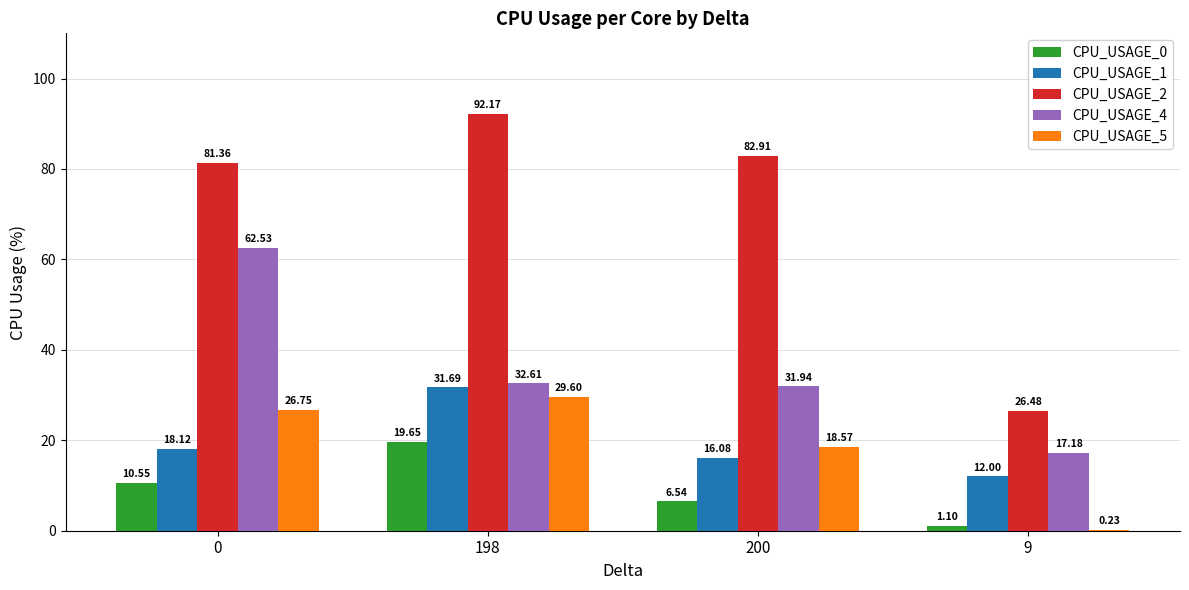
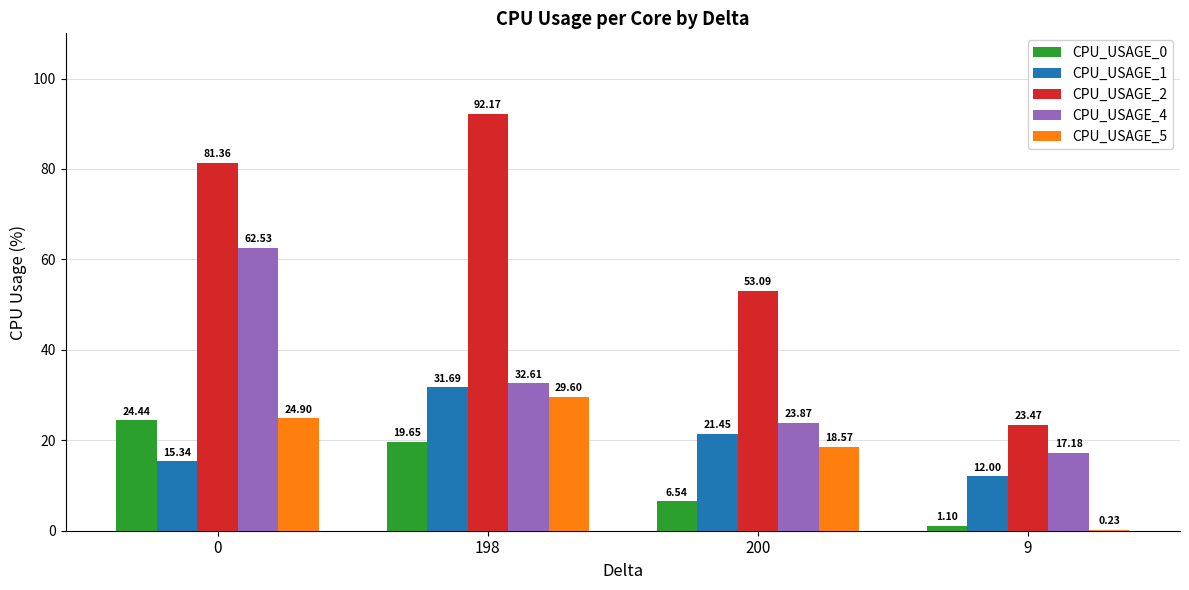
  {
    "CPU_USAGE_0": {
-     "0": 10.55,
+     "0": 24.44,
      "198": 19.65,
      "200": 6.54,
      "9": 1.10
    },
    "CPU_USAGE_1": {
-     "0": 18.12,
+     "0": 15.34,
      "198": 31.69,
-     "200": 16.08,
+     "200": 21.45,
      "9": 12.00
    },
    "CPU_USAGE_2": {
      "0": 81.36,
      "198": 92.17,
-     "200": 82.91,
-     "9": 26.48
+     "200": 53.09,
+     "9": 23.47
    },
    "CPU_USAGE_4": {
      "0": 62.53,
      "198": 32.61,
-     "200": 31.94,
+     "200": 23.87,
      "9": 17.18
    },
    "CPU_USAGE_5": {
-     "0": 26.75,
+     "0": 24.90,
      "198": 29.60,
      "200": 18.57,
      "9": 0.23
    }
  }
